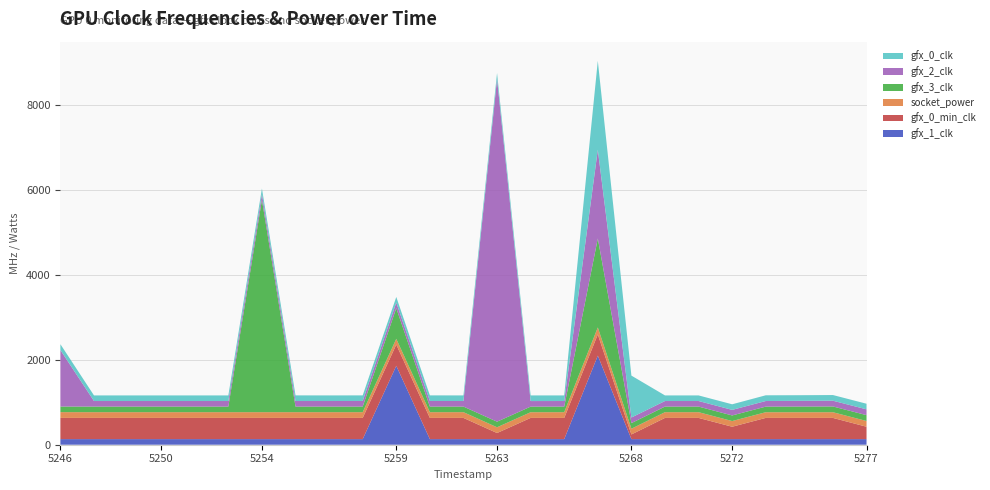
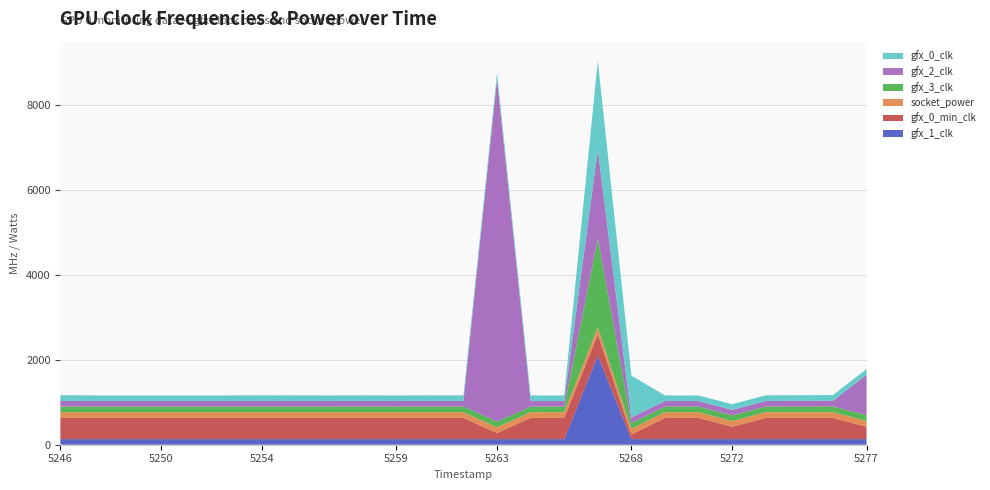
  {
    "gfx_1_clk": {
      "5246": 100,
      "5250": 100,
      "5254": 100,
-     "5259": 1900,
+     "5259": 100,
      "5263": 100,
      "5268": 100,
      "5272": 100,
      "5277": 100
    },
    "gfx_0_min_clk": {
      "5246": 500,
      "5250": 500,
      "5254": 500,
      "5259": 500,
      "5263": 100,
      "5268": 100,
      "5272": 300,
      "5277": 300
    },
    "socket_power": {
      "5246": 100,
      "5250": 100,
      "5254": 100,
      "5259": 100,
      "5263": 100,
      "5268": 100,
      "5272": 100,
      "5277": 100
    },
    "gfx_3_clk": {
      "5246": 100,
      "5250": 100,
-     "5254": 5000,
-     "5259": 700,
+     "5254": 100,
+     "5259": 100,
      "5263": 100,
      "5268": 100,
      "5272": 100,
      "5277": 100
    },
    "gfx_2_clk": {
-     "5246": 1300,
+     "5246": 100,
      "5250": 100,
      "5254": 100,
      "5259": 100,
      "5263": 8100,
      "5268": 100,
      "5272": 100,
-     "5277": 100
+     "5277": 1000
    },
    "gfx_0_clk": {
      "5246": 100,
      "5250": 100,
      "5254": 100,
      "5259": 100,
      "5263": 100,
      "5268": 1000,
      "5272": 100,
      "5277": 100
    }
  }
